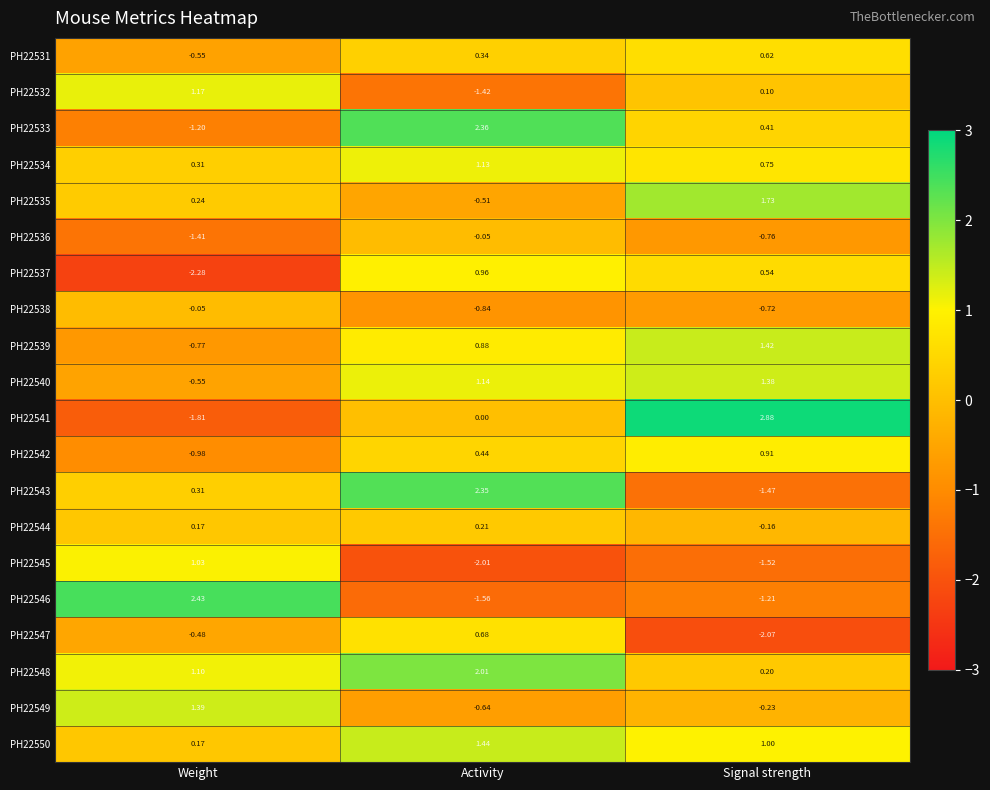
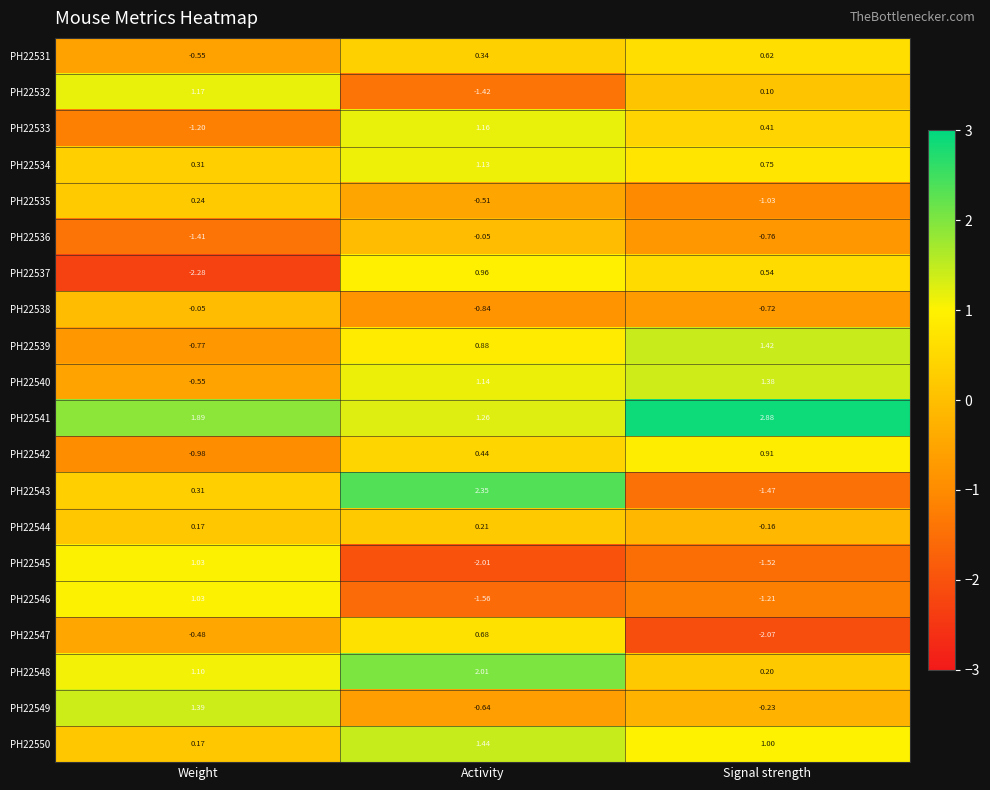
  {
    "PH22531": {
      "Weight": -0.55,
      "Activity": 0.34,
      "Signal strength": 0.62
    },
    "PH22532": {
      "Weight": 1.17,
      "Activity": -1.42,
      "Signal strength": 0.10
    },
    "PH22533": {
      "Weight": -1.20,
-     "Activity": 2.36,
+     "Activity": 1.16,
      "Signal strength": 0.41
    },
    "PH22534": {
      "Weight": 0.31,
      "Activity": 1.13,
      "Signal strength": 0.75
    },
    "PH22535": {
      "Weight": 0.24,
      "Activity": -0.51,
-     "Signal strength": 1.73
+     "Signal strength": -1.03
    },
    "PH22536": {
      "Weight": -1.41,
      "Activity": -0.05,
      "Signal strength": -0.76
    },
    "PH22537": {
      "Weight": -2.28,
      "Activity": 0.96,
      "Signal strength": 0.54
    },
    "PH22538": {
      "Weight": -0.05,
      "Activity": -0.84,
      "Signal strength": -0.72
    },
    "PH22539": {
      "Weight": -0.77,
      "Activity": 0.88,
      "Signal strength": 1.42
    },
    "PH22540": {
      "Weight": -0.55,
      "Activity": 1.14,
      "Signal strength": 1.38
    },
    "PH22541": {
-     "Weight": -1.81,
-     "Activity": 0.00,
+     "Weight": 1.89,
+     "Activity": 1.26,
      "Signal strength": 2.88
    },
    "PH22542": {
      "Weight": -0.98,
      "Activity": 0.44,
      "Signal strength": 0.91
    },
    "PH22543": {
      "Weight": 0.31,
      "Activity": 2.35,
      "Signal strength": -1.47
    },
    "PH22544": {
      "Weight": 0.17,
      "Activity": 0.21,
      "Signal strength": -0.16
    },
    "PH22545": {
      "Weight": 1.03,
      "Activity": -2.01,
      "Signal strength": -1.52
    },
    "PH22546": {
-     "Weight": 2.43,
+     "Weight": 1.03,
      "Activity": -1.56,
      "Signal strength": -1.21
    },
    "PH22547": {
      "Weight": -0.48,
      "Activity": 0.68,
      "Signal strength": -2.07
    },
    "PH22548": {
      "Weight": 1.10,
      "Activity": 2.01,
      "Signal strength": 0.20
    },
    "PH22549": {
      "Weight": 1.39,
      "Activity": -0.64,
      "Signal strength": -0.23
    },
    "PH22550": {
      "Weight": 0.17,
      "Activity": 1.44,
      "Signal strength": 1.00
    }
  }
